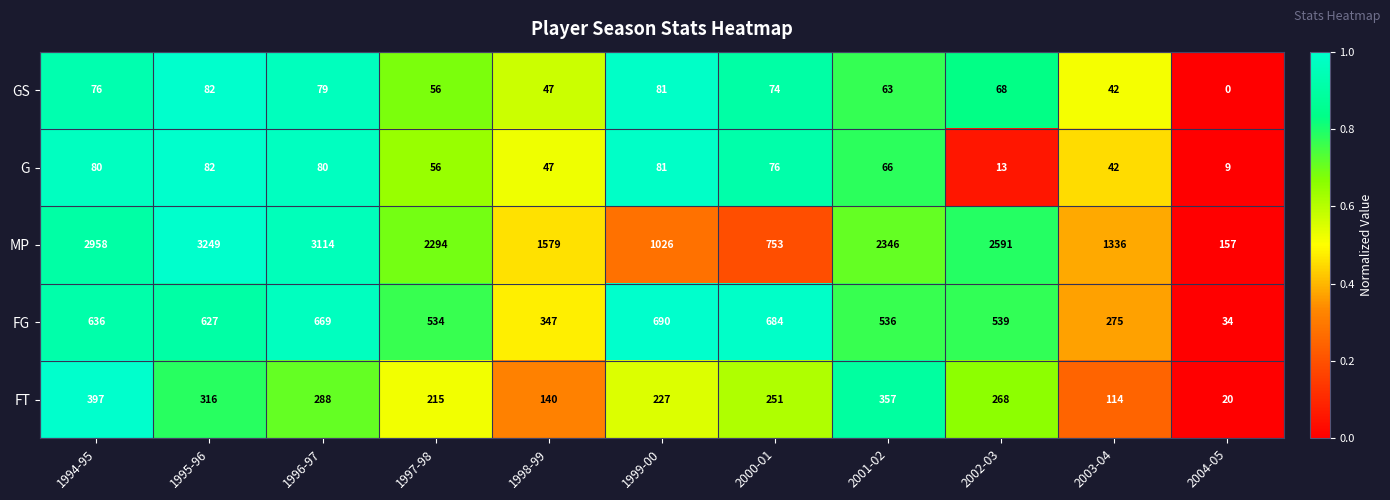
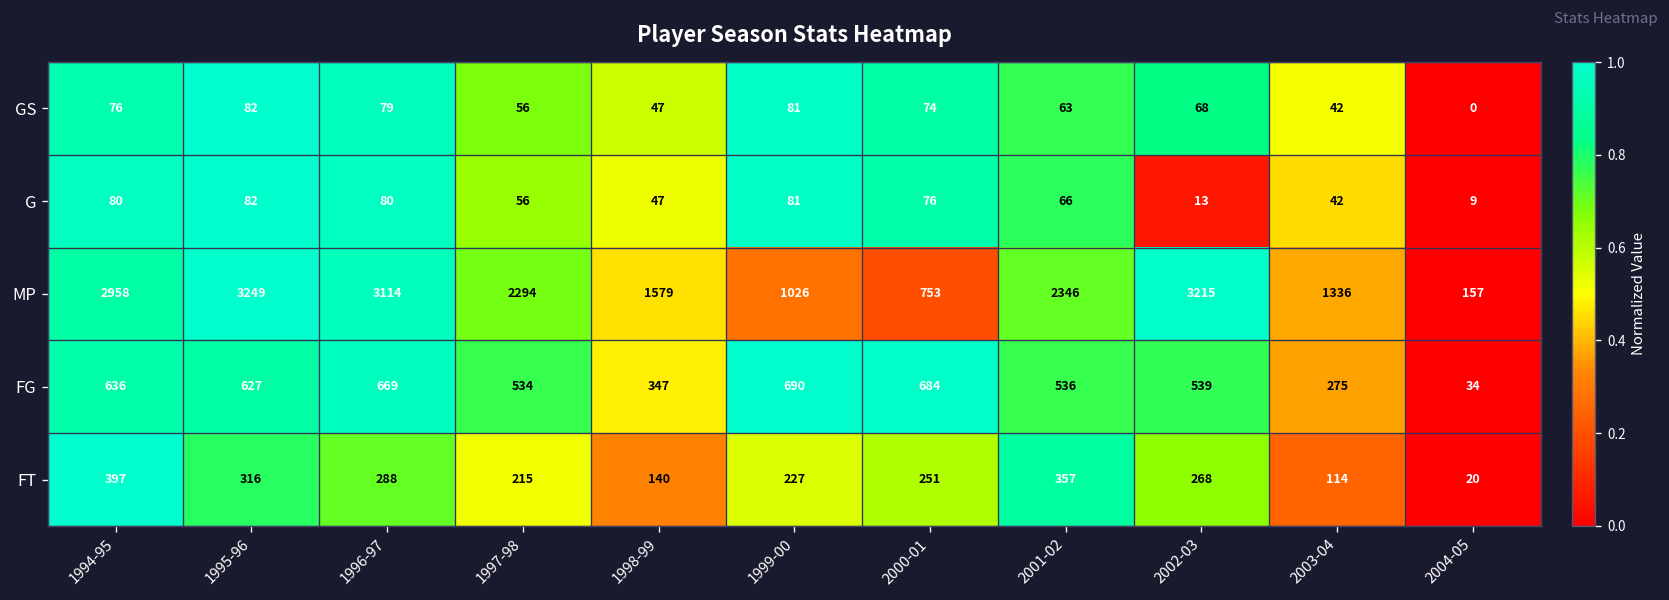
  {
    "GS": {
      "1994-95": 76,
      "1995-96": 82,
      "1996-97": 79,
      "1997-98": 56,
      "1998-99": 47,
      "1999-00": 81,
      "2000-01": 74,
      "2001-02": 63,
      "2002-03": 68,
      "2003-04": 42,
      "2004-05": 0
    },
    "G": {
      "1994-95": 80,
      "1995-96": 82,
      "1996-97": 80,
      "1997-98": 56,
      "1998-99": 47,
      "1999-00": 81,
      "2000-01": 76,
      "2001-02": 66,
      "2002-03": 13,
      "2003-04": 42,
      "2004-05": 9
    },
    "MP": {
      "1994-95": 2958,
      "1995-96": 3249,
      "1996-97": 3114,
      "1997-98": 2294,
      "1998-99": 1579,
      "1999-00": 1026,
      "2000-01": 753,
      "2001-02": 2346,
-     "2002-03": 2591,
+     "2002-03": 3215,
      "2003-04": 1336,
      "2004-05": 157
    },
    "FG": {
      "1994-95": 636,
      "1995-96": 627,
      "1996-97": 669,
      "1997-98": 534,
      "1998-99": 347,
      "1999-00": 690,
      "2000-01": 684,
      "2001-02": 536,
      "2002-03": 539,
      "2003-04": 275,
      "2004-05": 34
    },
    "FT": {
      "1994-95": 397,
      "1995-96": 316,
      "1996-97": 288,
      "1997-98": 215,
      "1998-99": 140,
      "1999-00": 227,
      "2000-01": 251,
      "2001-02": 357,
      "2002-03": 268,
      "2003-04": 114,
      "2004-05": 20
    }
  }
